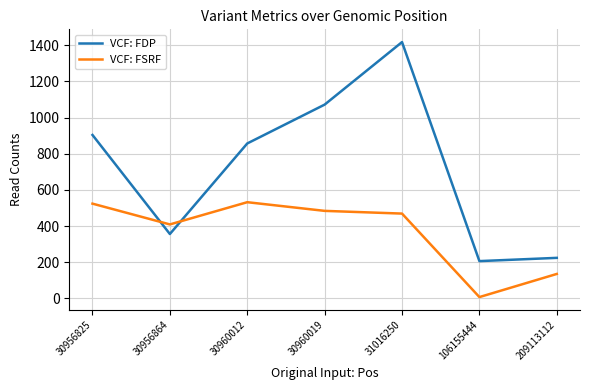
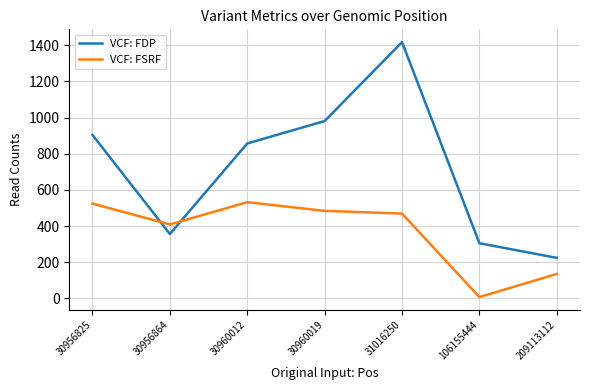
  {
    "VCF: FDP": {
      "30956825": 900,
      "30956864": 360,
      "30960012": 860,
-     "30960019": 1070,
+     "30960019": 980,
      "31016250": 1420,
-     "106155444": 210,
+     "106155444": 310,
      "209113112": 220
    },
    "VCF: FSRF": {
      "30956825": 520,
      "30956864": 410,
      "30960012": 530,
      "30960019": 480,
      "31016250": 470,
      "106155444": 10,
      "209113112": 140
    }
  }
